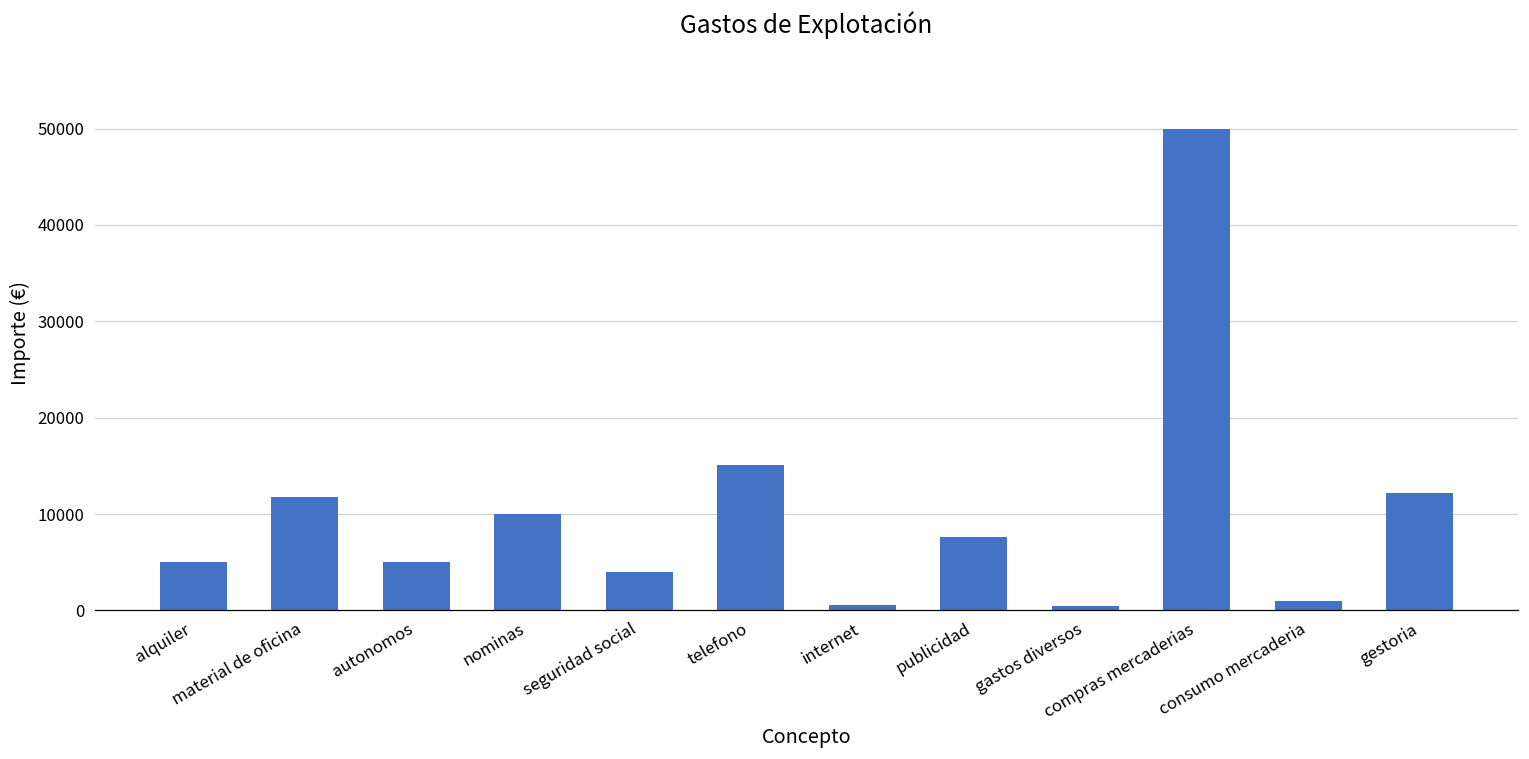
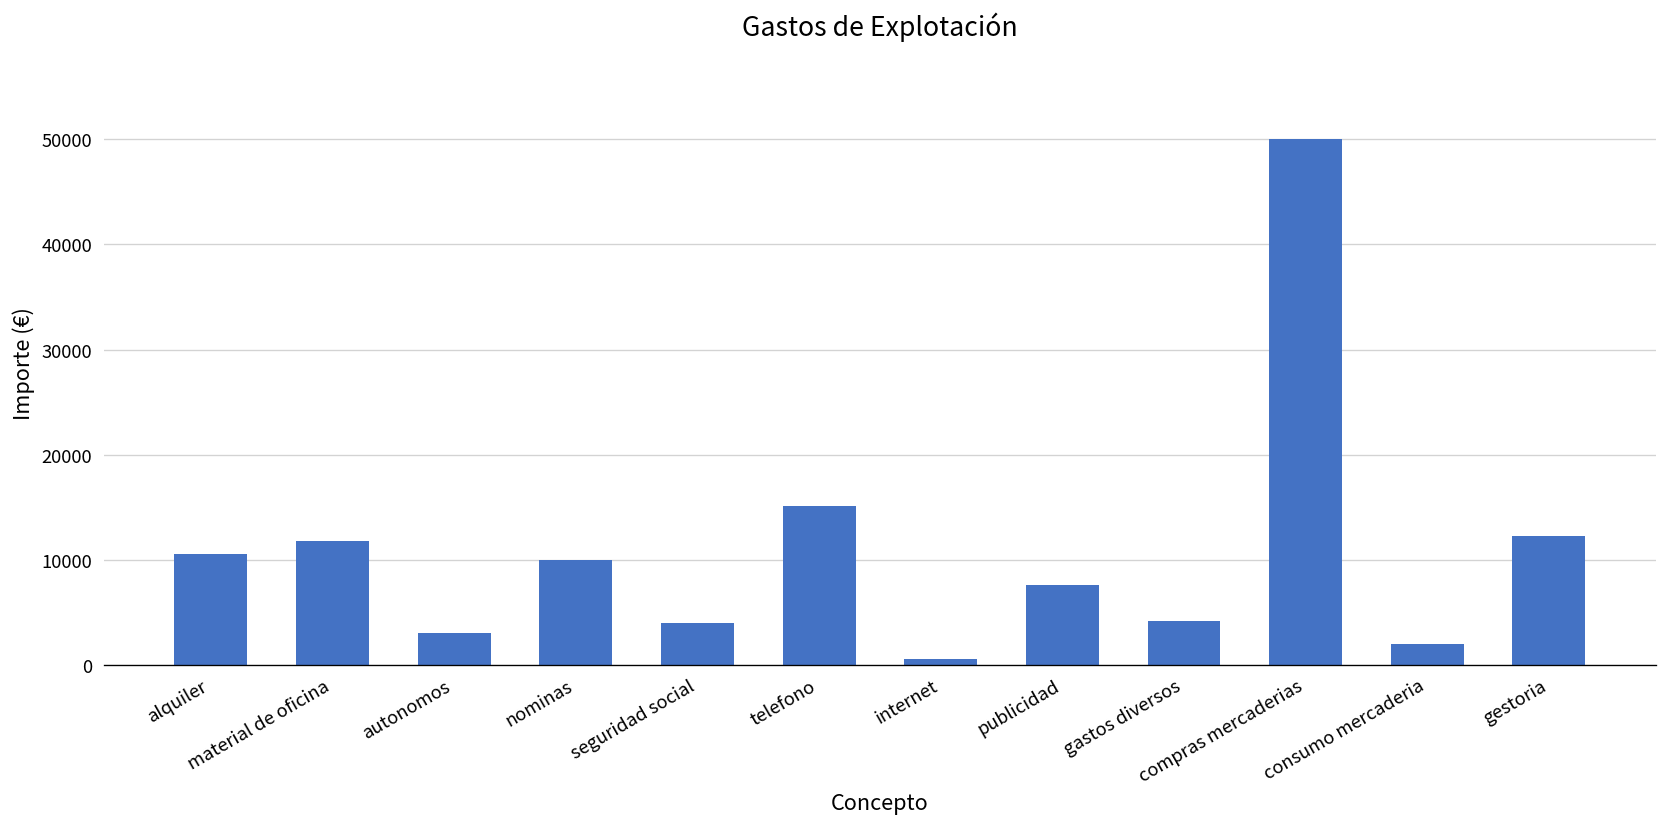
  {
-   "alquiler": 5000,
+   "alquiler": 11000,
    "material de oficina": 12000,
-   "autonomos": 5000,
+   "autonomos": 3000,
    "nominas": 10000,
    "seguridad social": 4000,
    "telefono": 15000,
    "internet": 1000,
    "publicidad": 8000,
-   "gastos diversos": 1000,
+   "gastos diversos": 4000,
    "compras mercaderias": 50000,
-   "consumo mercaderia": 1000,
+   "consumo mercaderia": 2000,
    "gestoria": 12000
  }
